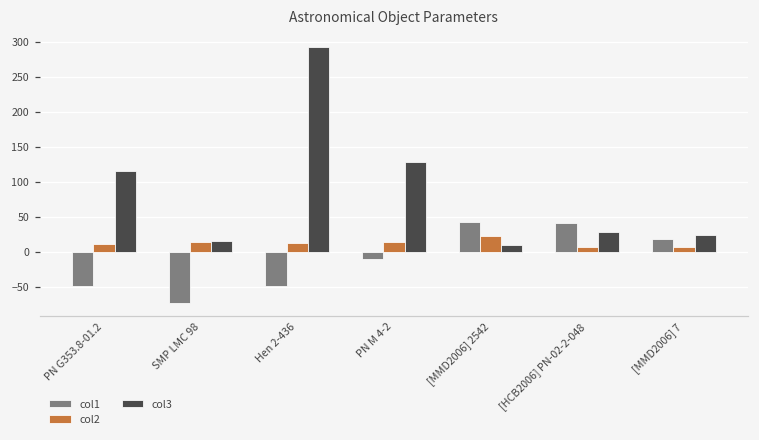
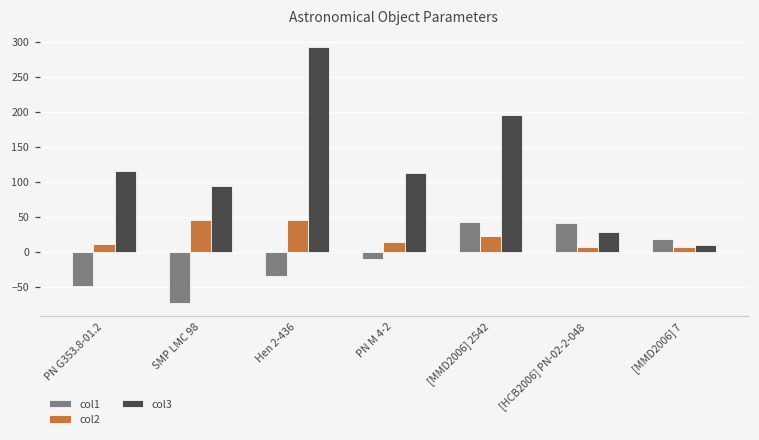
  {
    "col1": {
      "PN G353.8-01.2": -50,
      "SMP LMC 98": -70,
-     "Hen 2-436": -50,
+     "Hen 2-436": -30,
      "PN M 4-2": -10,
      "[MMD2006] 2542": 40,
      "[HCB2006] PN-02-2-048": 40,
      "[MMD2006] 7": 20
    },
    "col2": {
      "PN G353.8-01.2": 10,
-     "SMP LMC 98": 10,
-     "Hen 2-436": 10,
+     "SMP LMC 98": 40,
+     "Hen 2-436": 40,
      "PN M 4-2": 10,
      "[MMD2006] 2542": 20,
      "[HCB2006] PN-02-2-048": 10,
      "[MMD2006] 7": 10
    },
    "col3": {
      "PN G353.8-01.2": 120,
-     "SMP LMC 98": 20,
+     "SMP LMC 98": 90,
      "Hen 2-436": 290,
-     "PN M 4-2": 130,
-     "[MMD2006] 2542": 10,
+     "PN M 4-2": 110,
+     "[MMD2006] 2542": 190,
      "[HCB2006] PN-02-2-048": 30,
-     "[MMD2006] 7": 20
+     "[MMD2006] 7": 10
    }
  }
